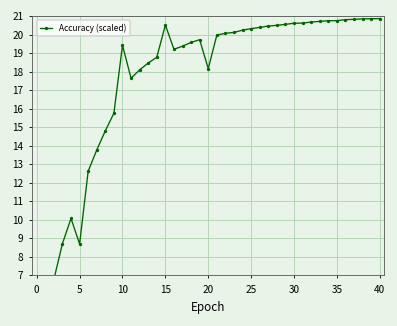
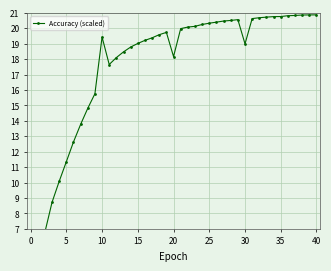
  {
-   "5": 8.7,
+   "5": 11.3,
    "10": 19.4,
-   "15": 20.5,
+   "15": 19.0,
    "20": 18.2,
    "25": 20.3,
-   "30": 20.6,
+   "30": 19.0,
    "35": 20.8,
    "40": 20.9
  }
